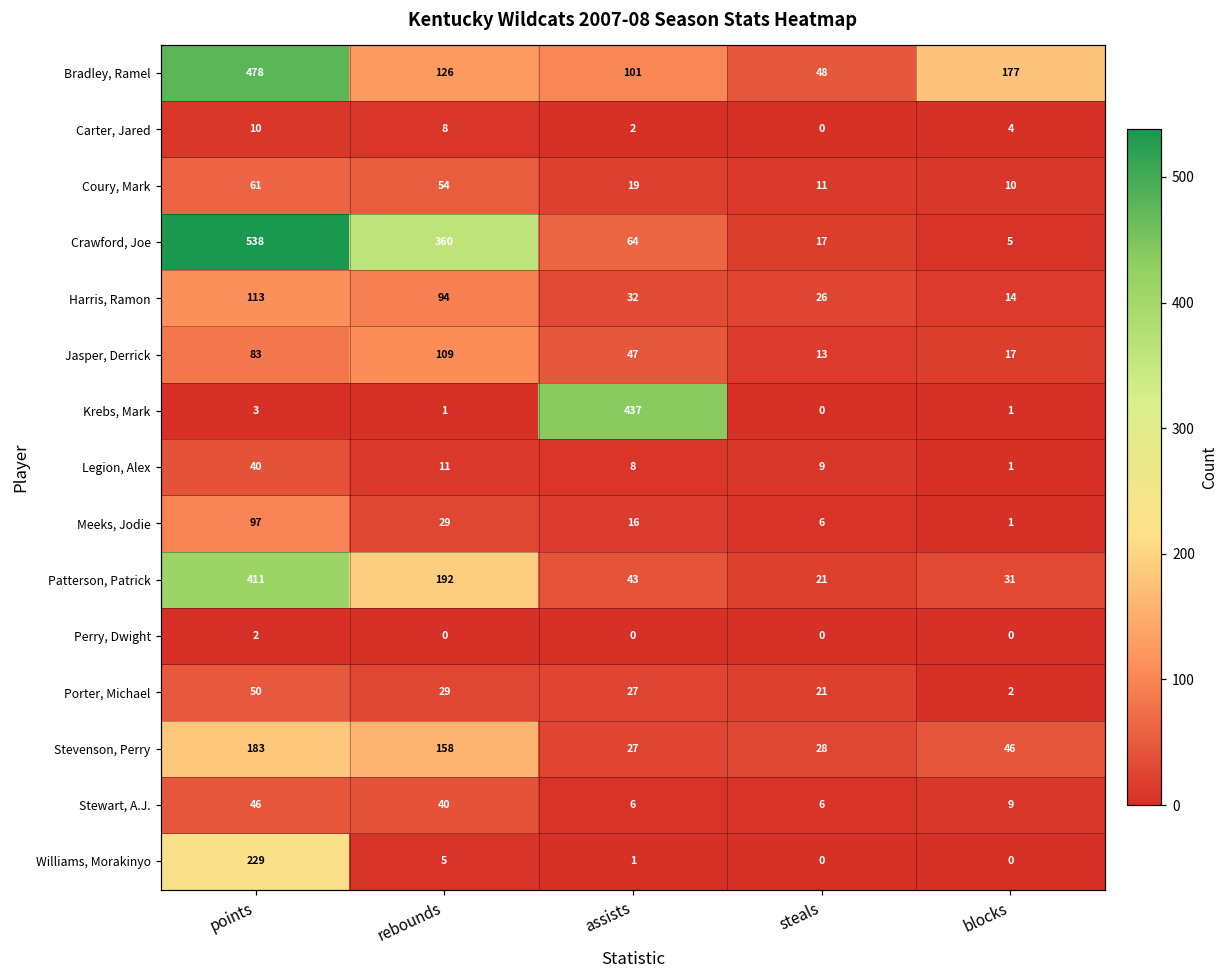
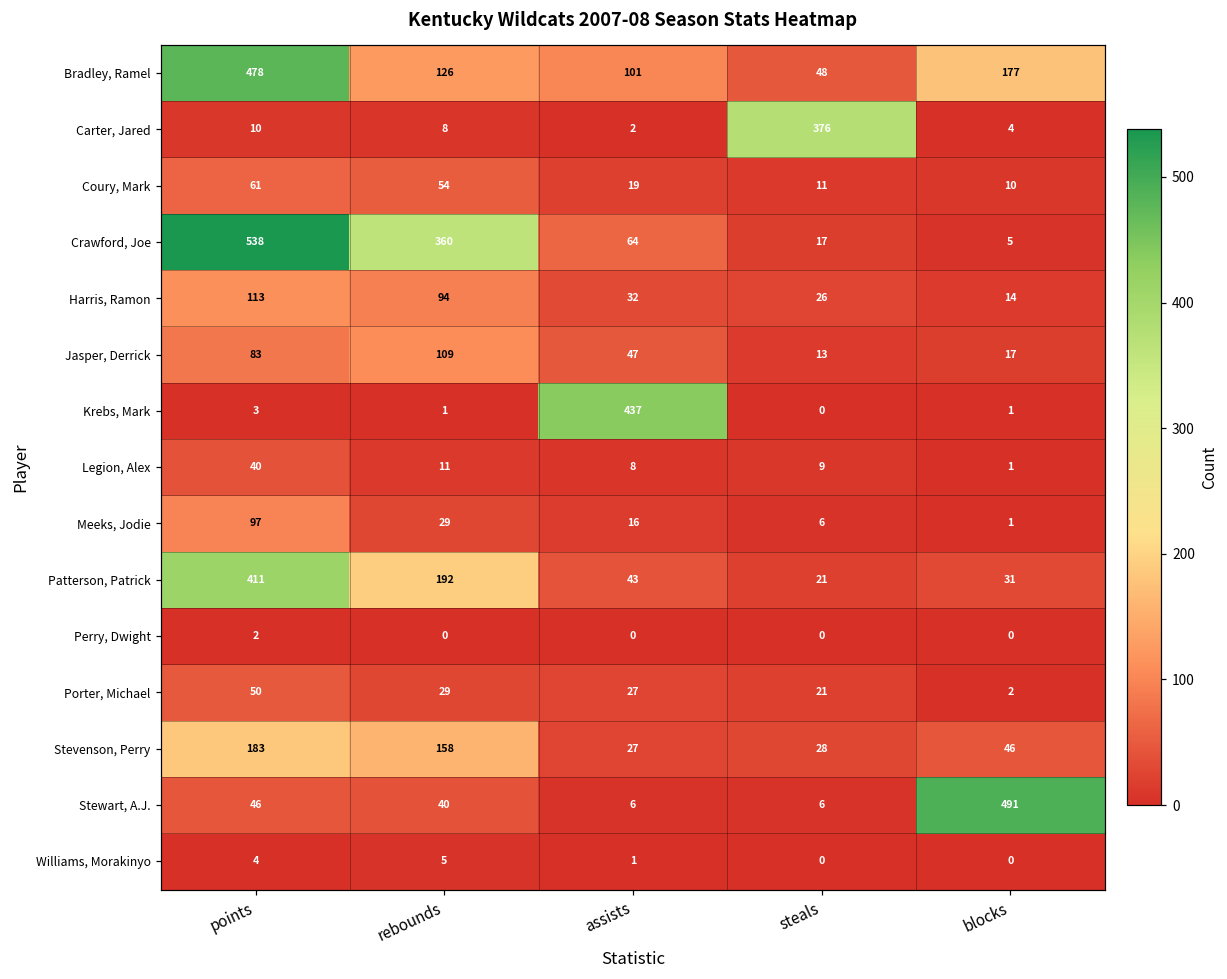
  {
    "Bradley, Ramel": {
      "points": 478,
      "rebounds": 126,
      "assists": 101,
      "steals": 48,
      "blocks": 177
    },
    "Carter, Jared": {
      "points": 10,
      "rebounds": 8,
      "assists": 2,
-     "steals": 0,
+     "steals": 376,
      "blocks": 4
    },
    "Coury, Mark": {
      "points": 61,
      "rebounds": 54,
      "assists": 19,
      "steals": 11,
      "blocks": 10
    },
    "Crawford, Joe": {
      "points": 538,
      "rebounds": 360,
      "assists": 64,
      "steals": 17,
      "blocks": 5
    },
    "Harris, Ramon": {
      "points": 113,
      "rebounds": 94,
      "assists": 32,
      "steals": 26,
      "blocks": 14
    },
    "Jasper, Derrick": {
      "points": 83,
      "rebounds": 109,
      "assists": 47,
      "steals": 13,
      "blocks": 17
    },
    "Krebs, Mark": {
      "points": 3,
      "rebounds": 1,
      "assists": 437,
      "steals": 0,
      "blocks": 1
    },
    "Legion, Alex": {
      "points": 40,
      "rebounds": 11,
      "assists": 8,
      "steals": 9,
      "blocks": 1
    },
    "Meeks, Jodie": {
      "points": 97,
      "rebounds": 29,
      "assists": 16,
      "steals": 6,
      "blocks": 1
    },
    "Patterson, Patrick": {
      "points": 411,
      "rebounds": 192,
      "assists": 43,
      "steals": 21,
      "blocks": 31
    },
    "Perry, Dwight": {
      "points": 2,
      "rebounds": 0,
      "assists": 0,
      "steals": 0,
      "blocks": 0
    },
    "Porter, Michael": {
      "points": 50,
      "rebounds": 29,
      "assists": 27,
      "steals": 21,
      "blocks": 2
    },
    "Stevenson, Perry": {
      "points": 183,
      "rebounds": 158,
      "assists": 27,
      "steals": 28,
      "blocks": 46
    },
    "Stewart, A.J.": {
      "points": 46,
      "rebounds": 40,
      "assists": 6,
      "steals": 6,
-     "blocks": 9
+     "blocks": 491
    },
    "Williams, Morakinyo": {
-     "points": 229,
+     "points": 4,
      "rebounds": 5,
      "assists": 1,
      "steals": 0,
      "blocks": 0
    }
  }
